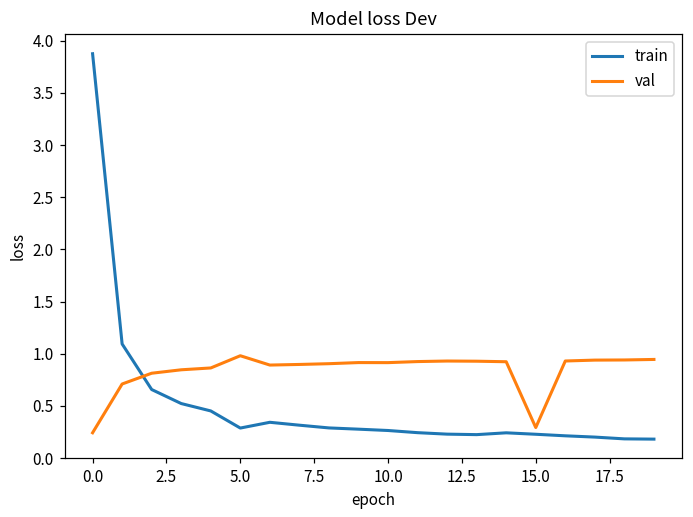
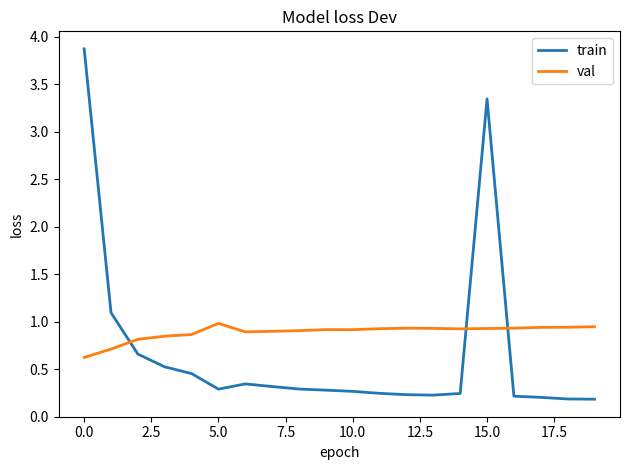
  {
    "train": {
      "0.0": 3.9,
      "5.0": 0.3,
      "10.0": 0.3,
-     "15.0": 0.2
+     "15.0": 3.3
    },
    "val": {
-     "0.0": 0.2,
+     "0.0": 0.6,
      "5.0": 1.0,
      "10.0": 0.9,
-     "15.0": 0.3
+     "15.0": 0.9
    }
  }
